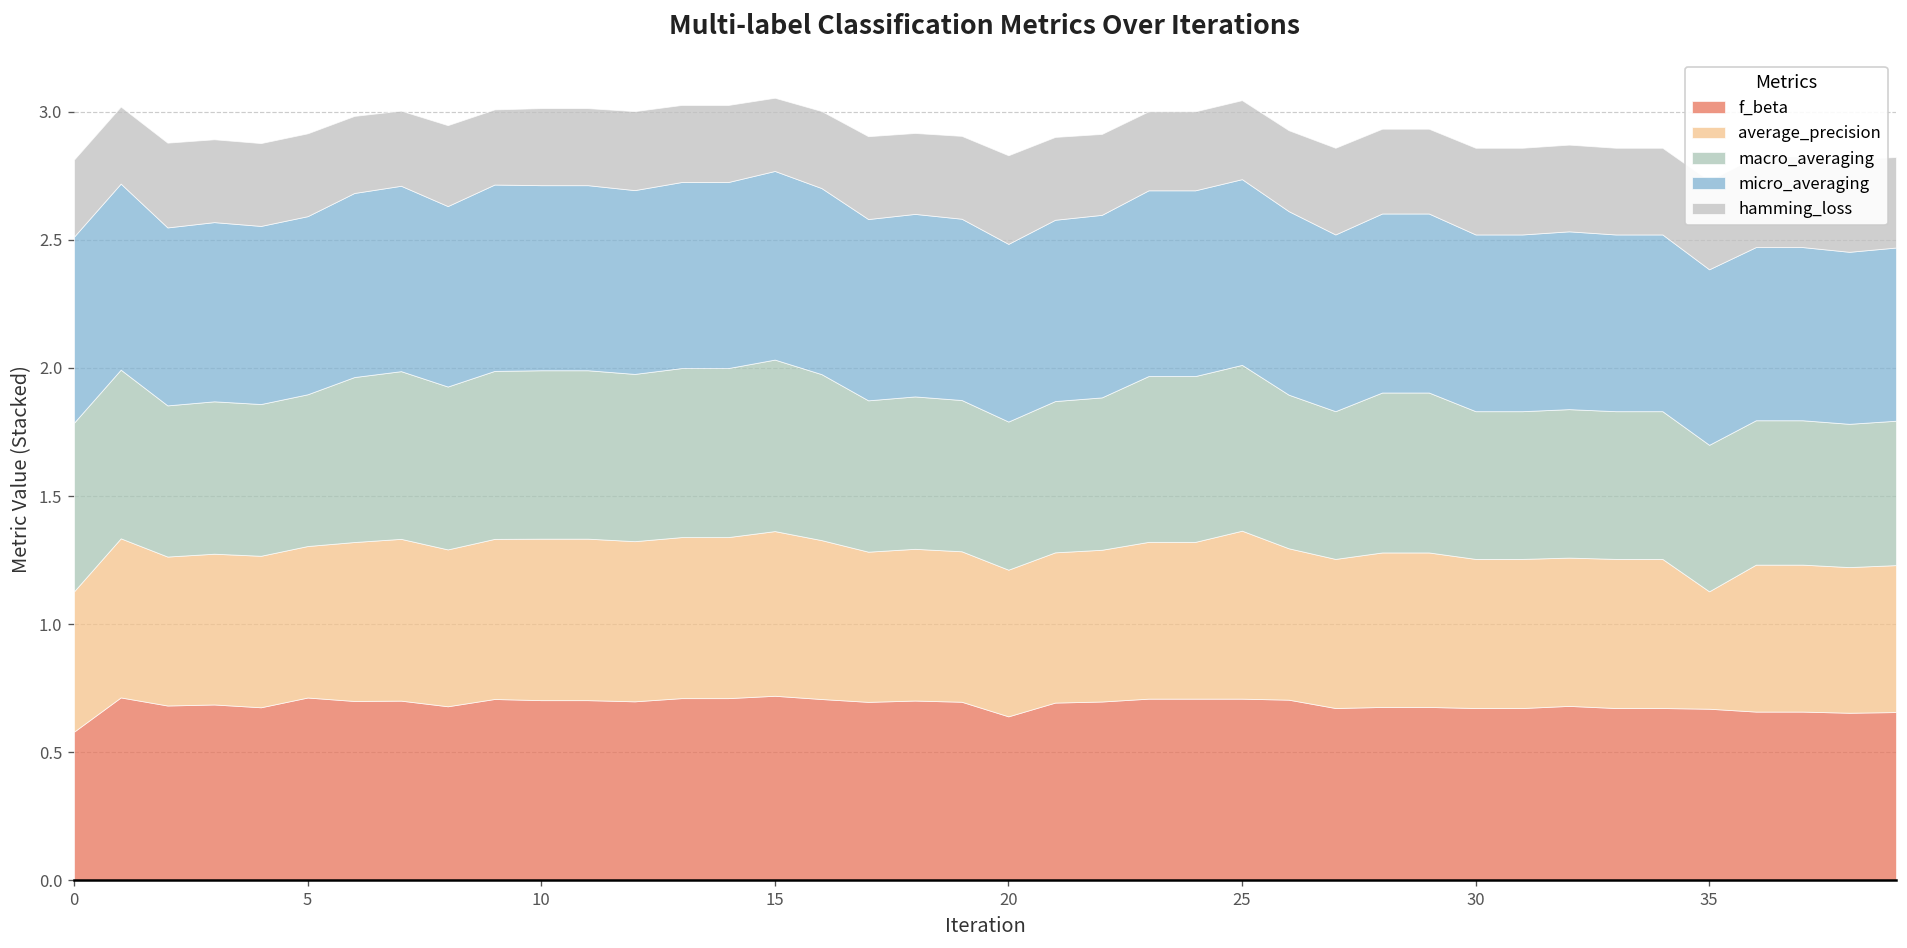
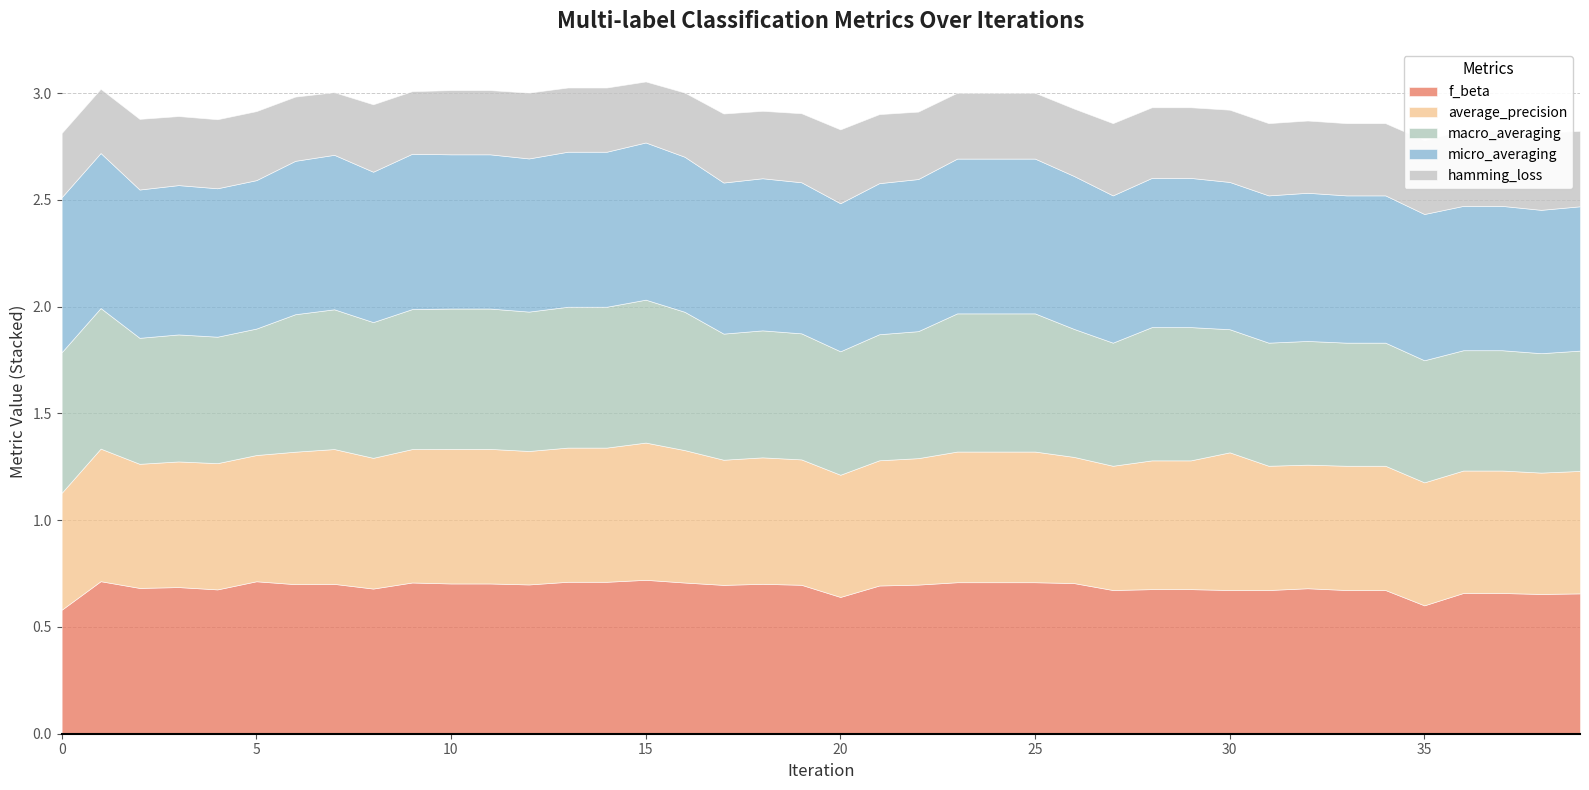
  {
    "f_beta": {
      "0": 0.58,
      "5": 0.71,
      "10": 0.70,
      "15": 0.72,
      "20": 0.64,
      "25": 0.71,
      "30": 0.67,
-     "35": 0.67
+     "35": 0.60
    },
    "average_precision": {
      "0": 0.55,
      "5": 0.59,
      "10": 0.63,
      "15": 0.64,
      "20": 0.57,
-     "25": 0.66,
-     "30": 0.58,
-     "35": 0.46
+     "25": 0.61,
+     "30": 0.64,
+     "35": 0.58
    }
  }
